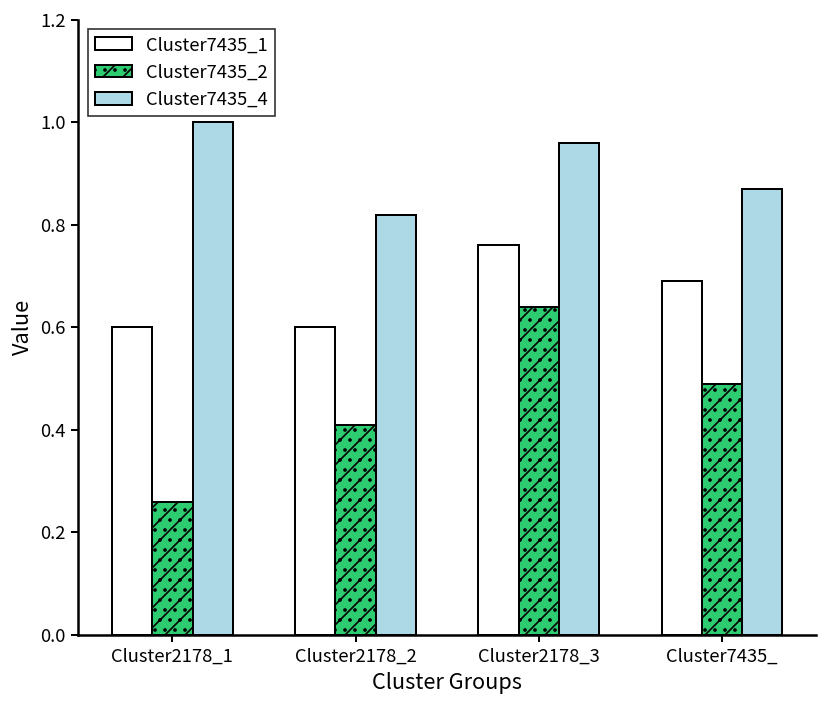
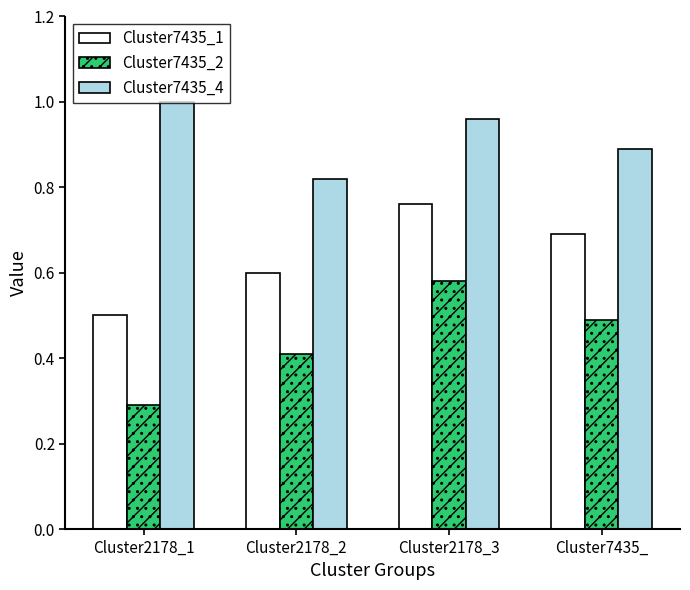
  {
    "Cluster7435_1": {
-     "Cluster2178_1": 0.6,
+     "Cluster2178_1": 0.5,
      "Cluster2178_2": 0.6,
      "Cluster2178_3": 0.76,
      "Cluster7435_": 0.69
    },
    "Cluster7435_2": {
-     "Cluster2178_1": 0.26,
+     "Cluster2178_1": 0.29,
      "Cluster2178_2": 0.41,
-     "Cluster2178_3": 0.64,
+     "Cluster2178_3": 0.58,
      "Cluster7435_": 0.49
    },
    "Cluster7435_4": {
      "Cluster2178_2": 0.82,
      "Cluster2178_3": 0.96,
-     "Cluster7435_": 0.87
+     "Cluster7435_": 0.89
    }
  }
